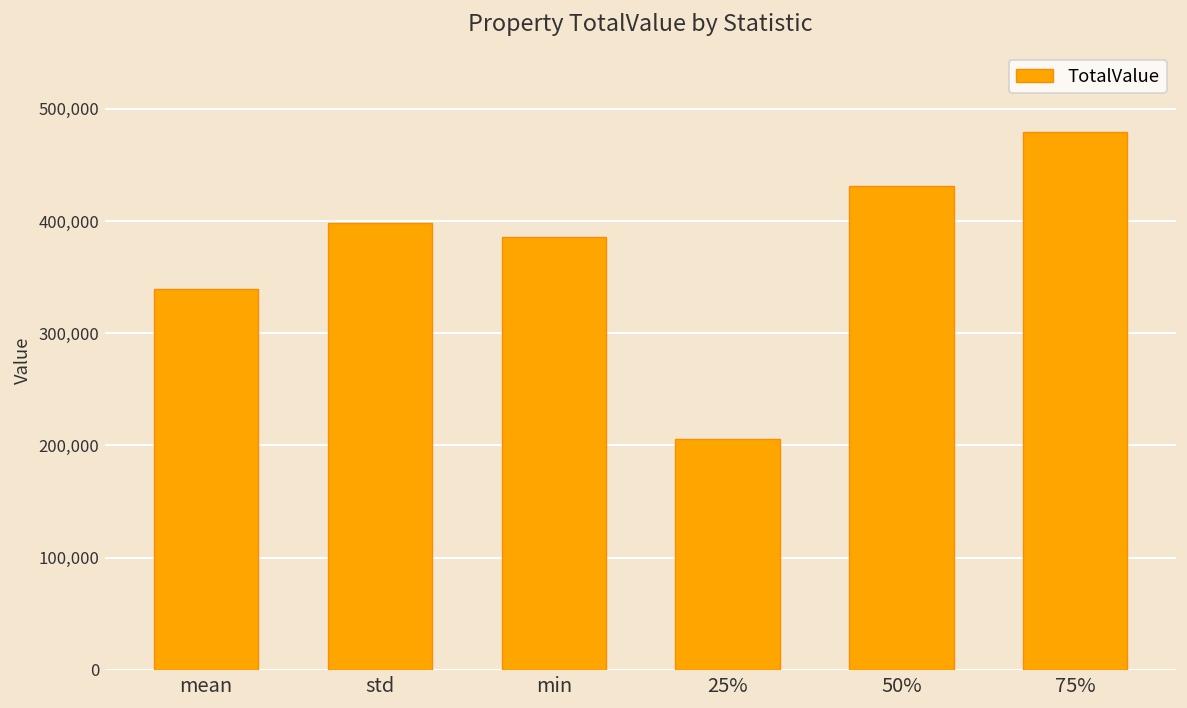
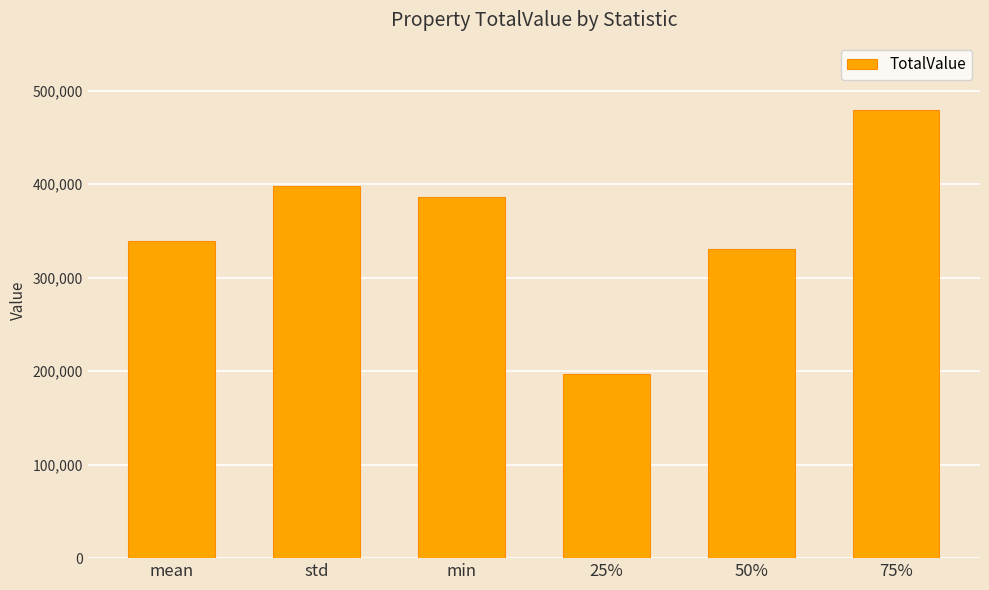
  {
    "mean": "340,000",
    "std": "400,000",
    "min": "390,000",
-   "25%": "210,000",
-   "50%": "430,000",
+   "25%": "200,000",
+   "50%": "330,000",
    "75%": "480,000"
  }
